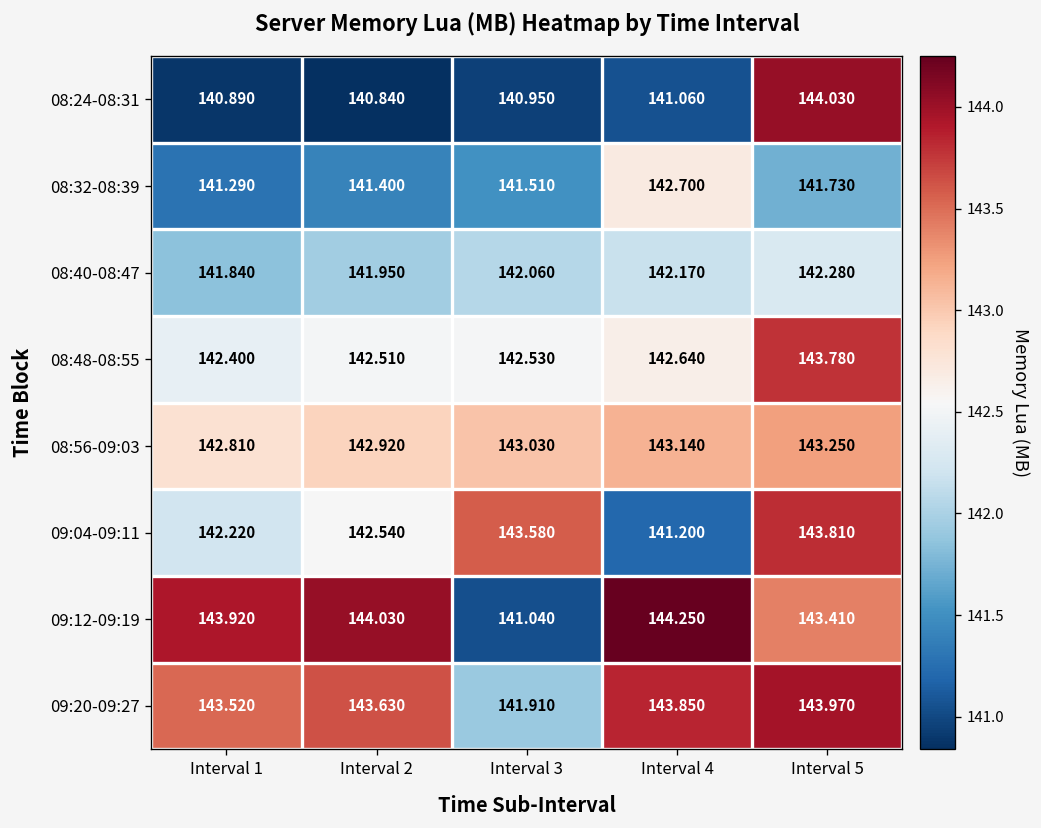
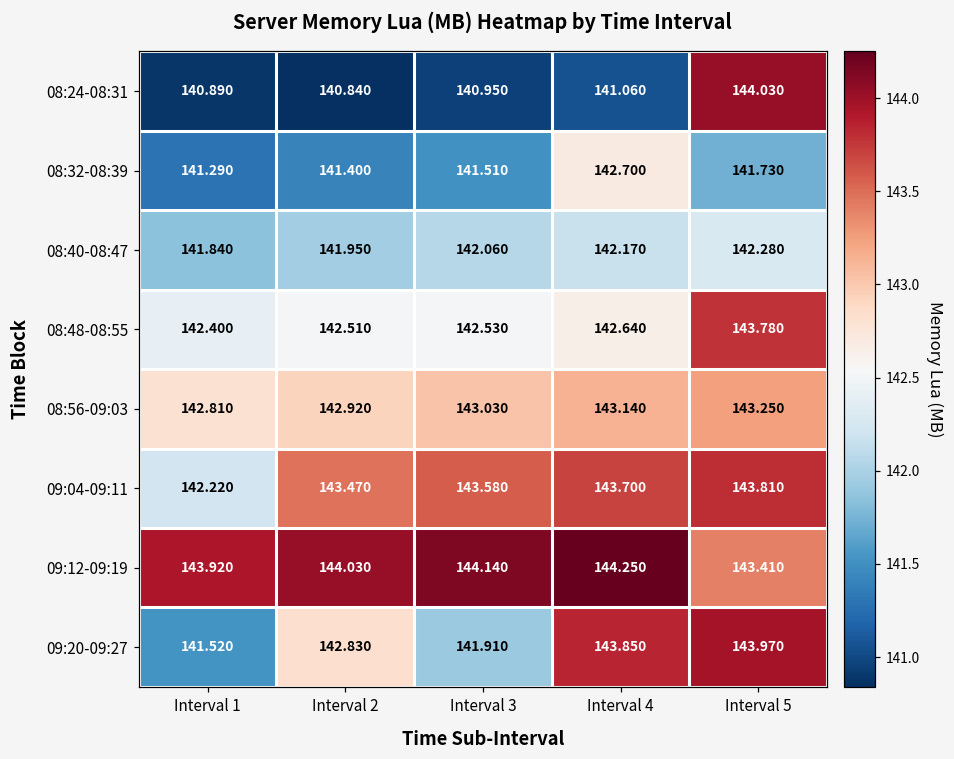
  {
    "08:24-08:31": {
      "Interval 1": 140.890,
      "Interval 2": 140.840,
      "Interval 3": 140.950,
      "Interval 4": 141.060,
      "Interval 5": 144.030
    },
    "08:32-08:39": {
      "Interval 1": 141.290,
      "Interval 2": 141.400,
      "Interval 3": 141.510,
      "Interval 4": 142.700,
      "Interval 5": 141.730
    },
    "08:40-08:47": {
      "Interval 1": 141.840,
      "Interval 2": 141.950,
      "Interval 3": 142.060,
      "Interval 4": 142.170,
      "Interval 5": 142.280
    },
    "08:48-08:55": {
      "Interval 1": 142.400,
      "Interval 2": 142.510,
      "Interval 3": 142.530,
      "Interval 4": 142.640,
      "Interval 5": 143.780
    },
    "08:56-09:03": {
      "Interval 1": 142.810,
      "Interval 2": 142.920,
      "Interval 3": 143.030,
      "Interval 4": 143.140,
      "Interval 5": 143.250
    },
    "09:04-09:11": {
      "Interval 1": 142.220,
-     "Interval 2": 142.540,
+     "Interval 2": 143.470,
      "Interval 3": 143.580,
-     "Interval 4": 141.200,
+     "Interval 4": 143.700,
      "Interval 5": 143.810
    },
    "09:12-09:19": {
      "Interval 1": 143.920,
      "Interval 2": 144.030,
-     "Interval 3": 141.040,
+     "Interval 3": 144.140,
      "Interval 4": 144.250,
      "Interval 5": 143.410
    },
    "09:20-09:27": {
-     "Interval 1": 143.520,
-     "Interval 2": 143.630,
+     "Interval 1": 141.520,
+     "Interval 2": 142.830,
      "Interval 3": 141.910,
      "Interval 4": 143.850,
      "Interval 5": 143.970
    }
  }
